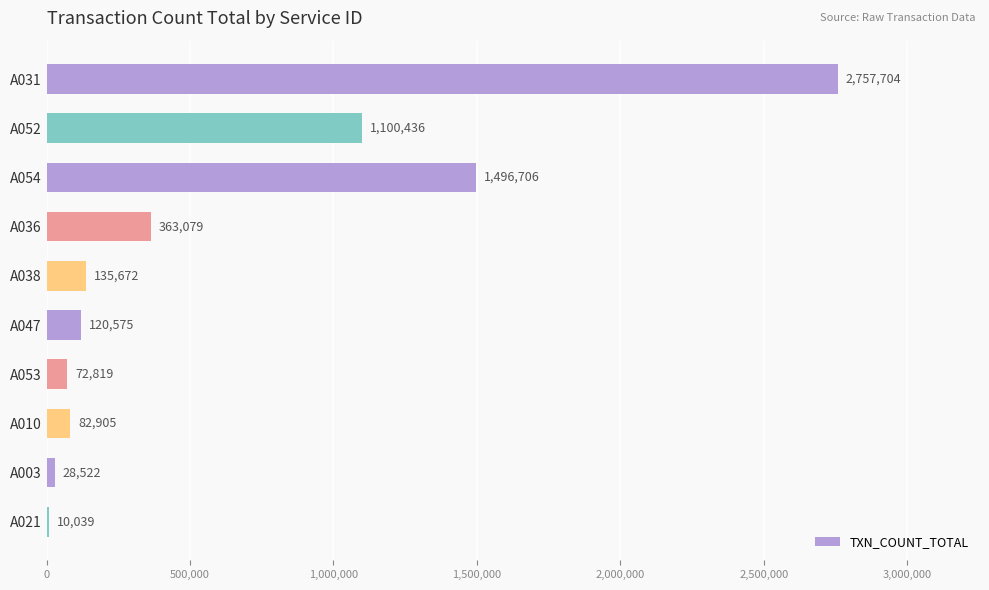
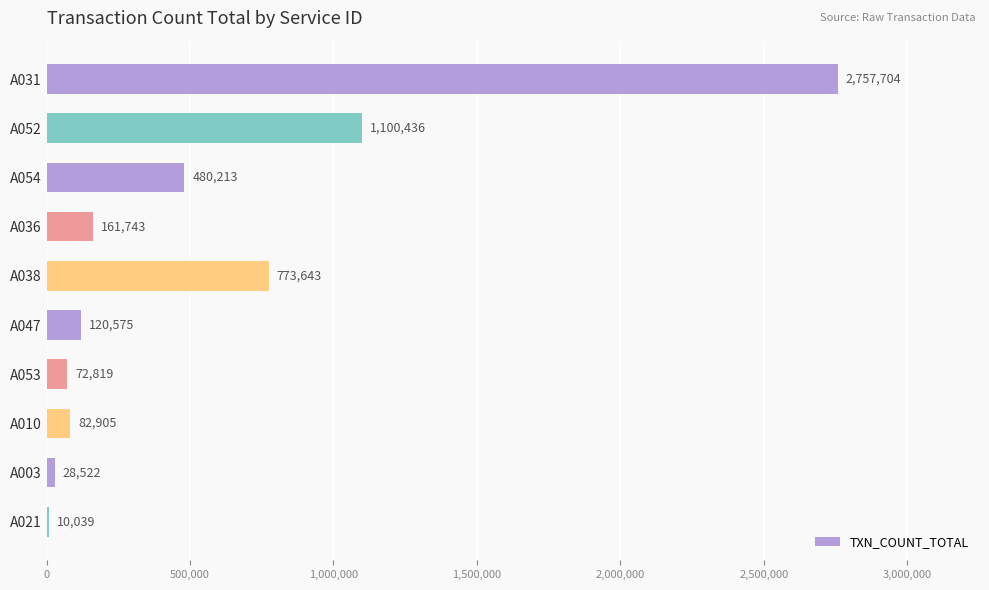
  {
    "A031": "2,757,704",
    "A052": "1,100,436",
-   "A054": "1,496,706",
-   "A036": "363,079",
-   "A038": "135,672",
+   "A054": "480,213",
+   "A036": "161,743",
+   "A038": "773,643",
    "A047": "120,575",
    "A053": "72,819",
    "A010": "82,905",
    "A003": "28,522",
    "A021": "10,039"
  }
